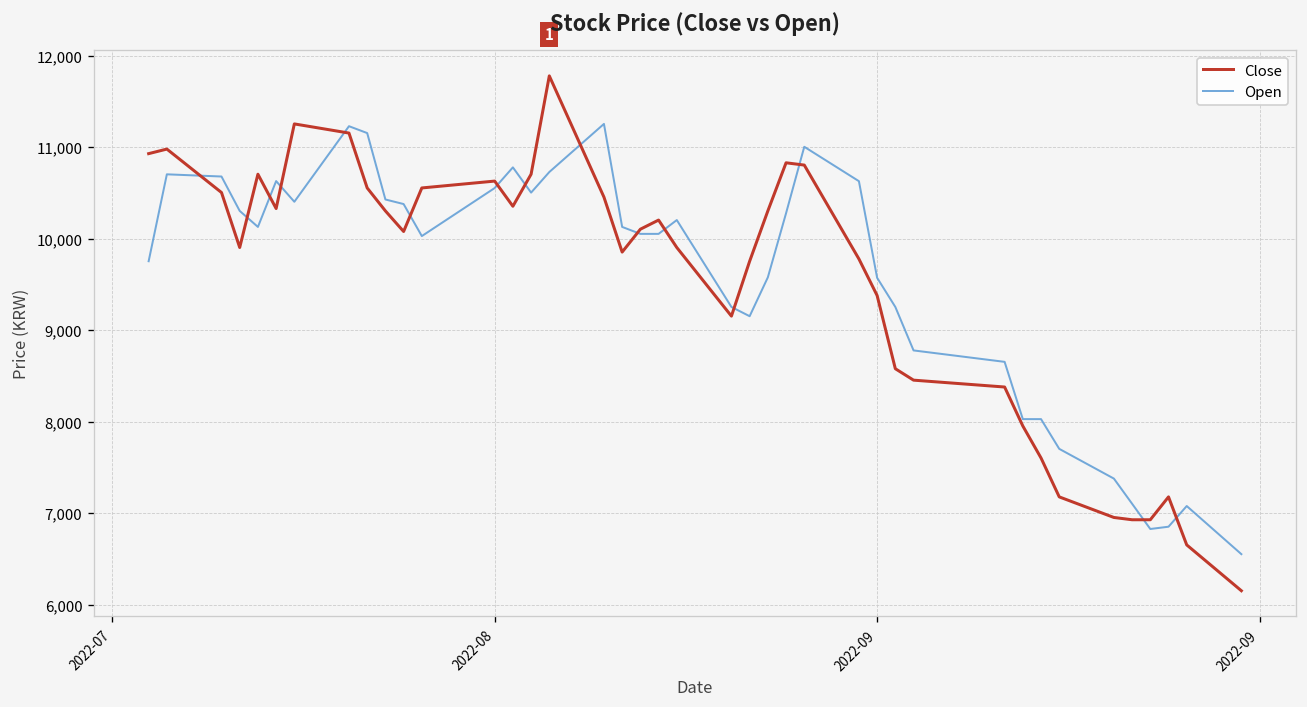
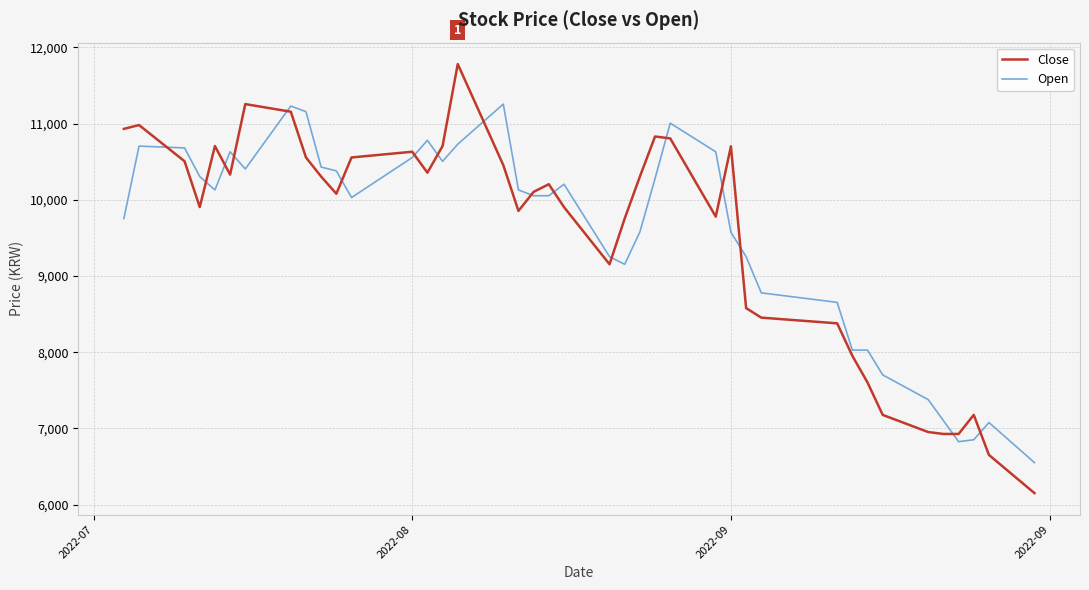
  {
    "Close": {
      "2022-08": "10,600",
-     "2022-09": "9,400"
+     "2022-09": "10,700"
    },
    "Open": {
      "2022-08": "10,600",
      "2022-09": "9,600"
    }
  }
